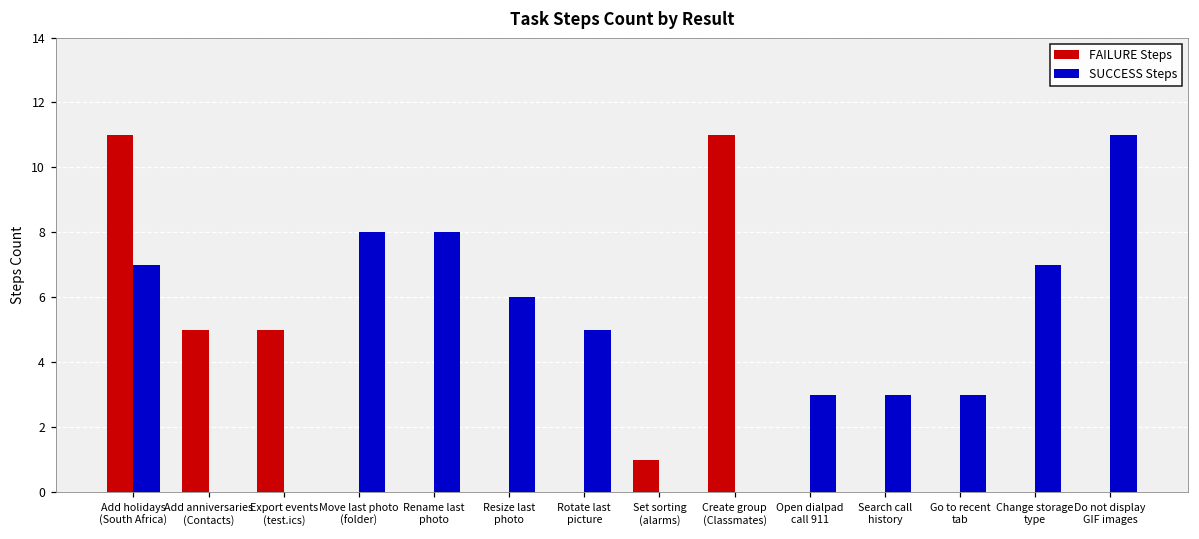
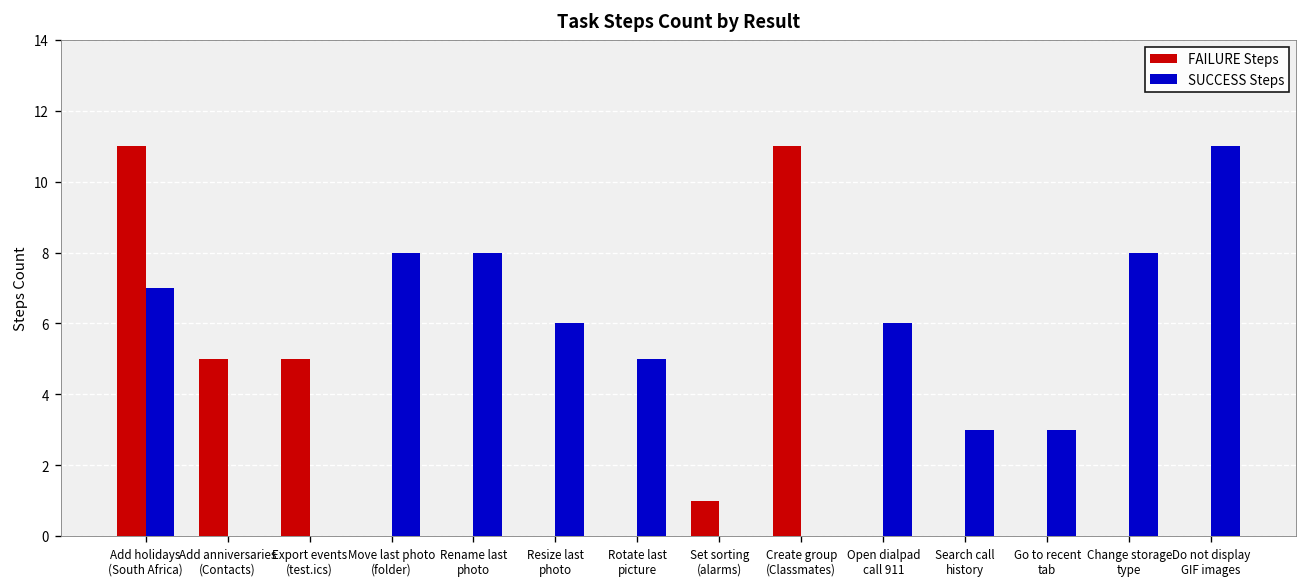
  {
    "FAILURE Steps": {
      "Add holidays (South Africa)": 11,
      "Add anniversaries (Contacts)": 5,
      "Export events (test.ics)": 5,
      "Move last photo (folder)": 0,
      "Rename last photo": 0,
      "Resize last photo": 0,
      "Rotate last picture": 0,
      "Set sorting (alarms)": 1,
      "Create group (Classmates)": 11,
      "Open dialpad call 911": 0,
      "Search call history": 0,
      "Go to recent tab": 0,
      "Change storage type": 0,
      "Do not display GIF images": 0
    },
    "SUCCESS Steps": {
      "Add holidays (South Africa)": 7,
      "Add anniversaries (Contacts)": 0,
      "Export events (test.ics)": 0,
      "Move last photo (folder)": 8,
      "Rename last photo": 8,
      "Resize last photo": 6,
      "Rotate last picture": 5,
      "Set sorting (alarms)": 0,
      "Create group (Classmates)": 0,
-     "Open dialpad call 911": 3,
+     "Open dialpad call 911": 6,
      "Search call history": 3,
      "Go to recent tab": 3,
-     "Change storage type": 7,
+     "Change storage type": 8,
      "Do not display GIF images": 11
    }
  }
